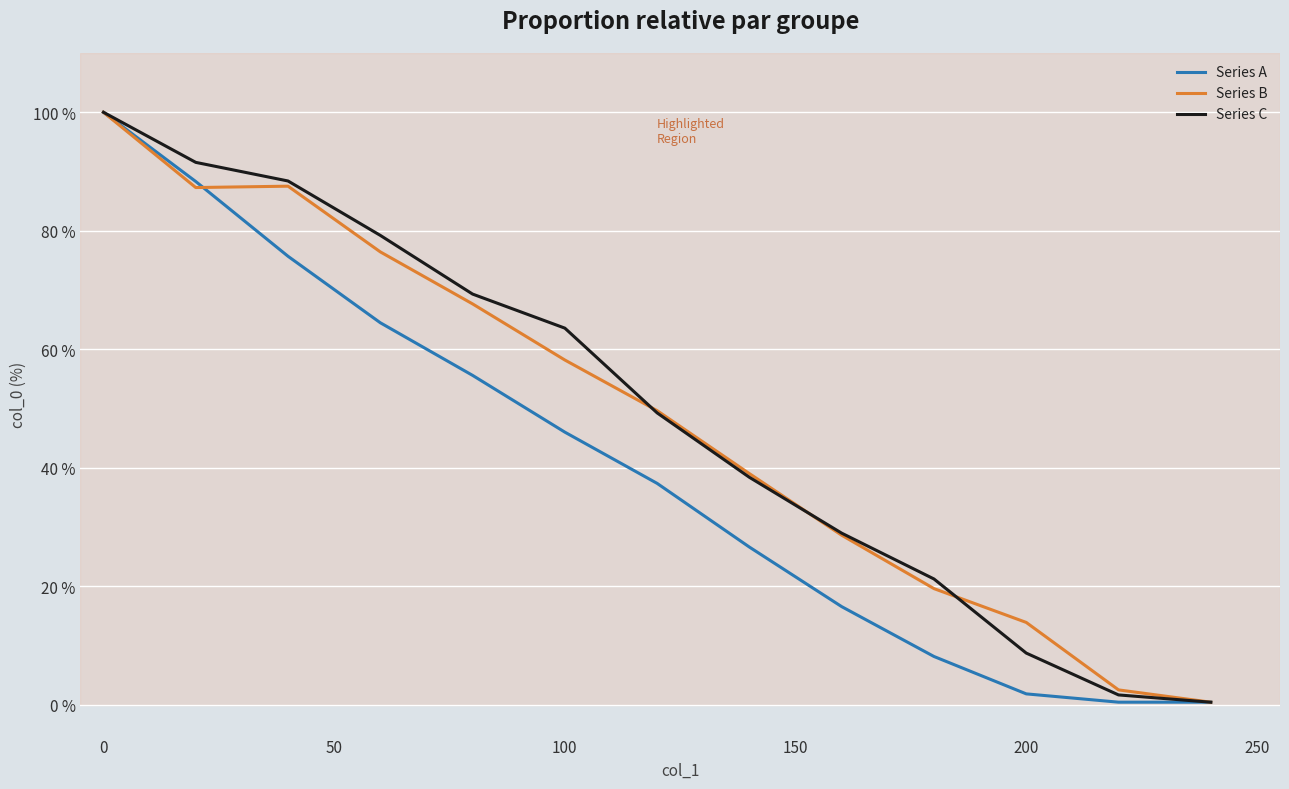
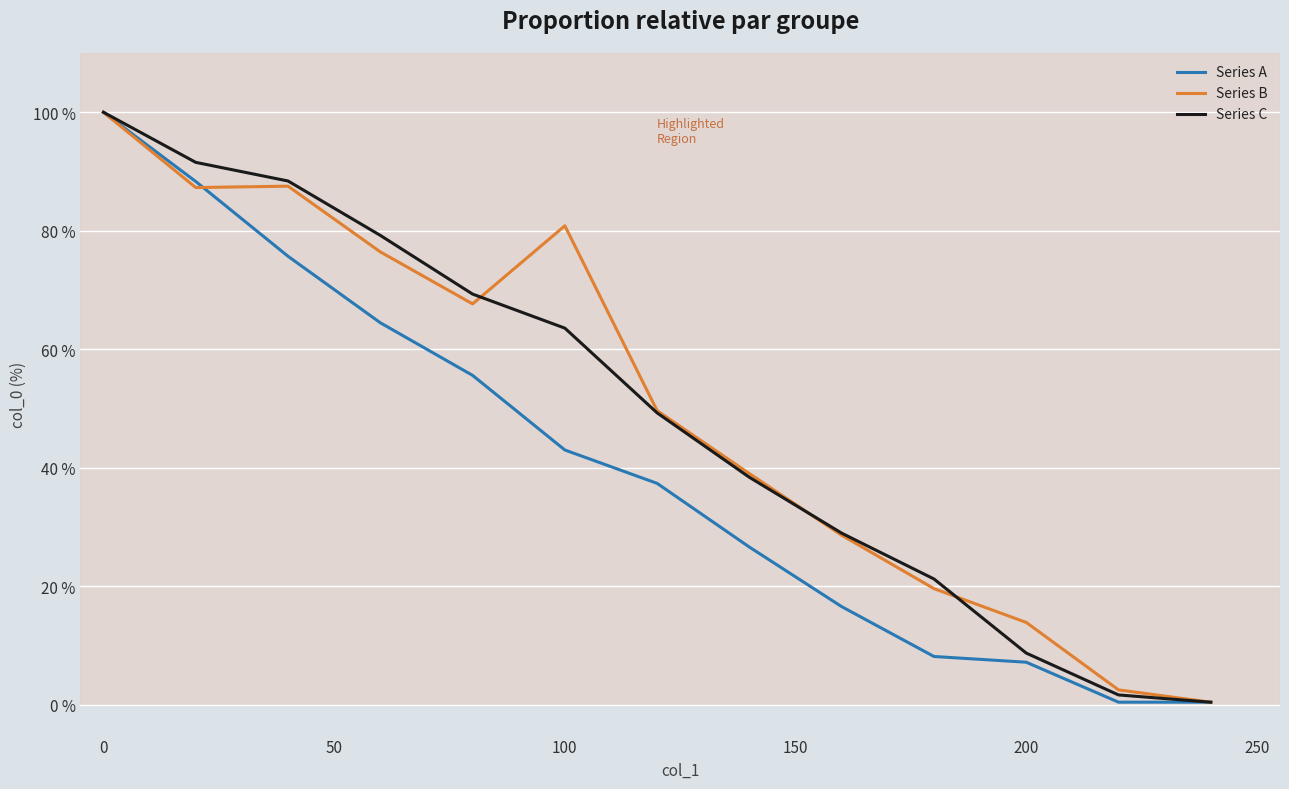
  {
    "Series A": {
-     "100": "46 %",
-     "200": "2 %"
+     "100": "43 %",
+     "200": "7 %"
    },
    "Series B": {
-     "100": "58 %",
+     "100": "81 %",
      "200": "14 %"
    },
    "Series C": {
      "100": "64 %",
      "200": "9 %"
    }
  }
